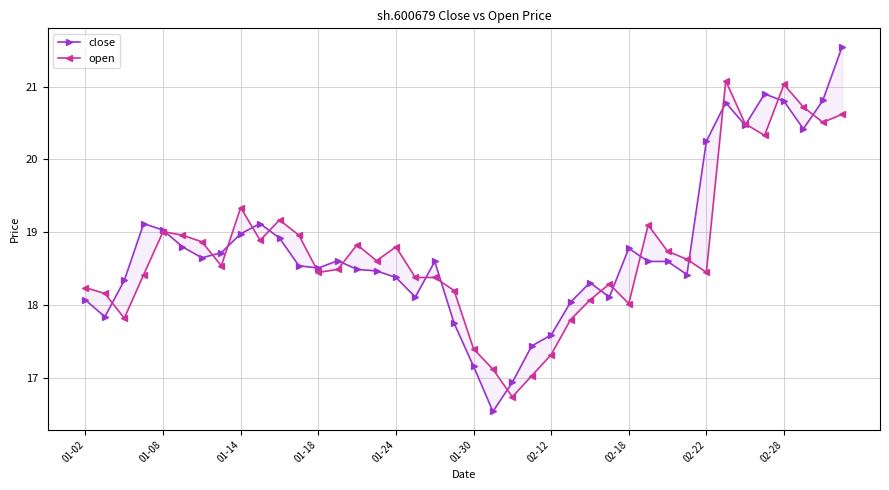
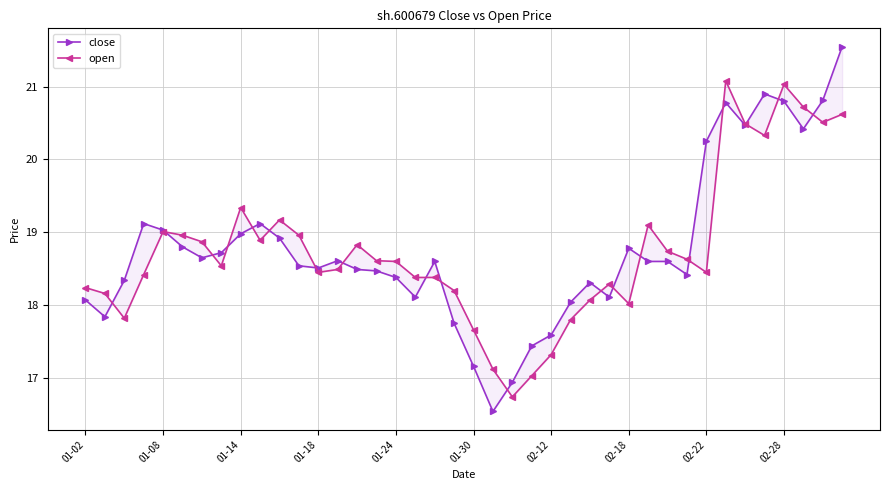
  {
    "open": {
      "01-18": 18.5,
-     "01-24": 18.8,
-     "01-30": 17.4,
+     "01-24": 18.6,
+     "01-30": 17.7,
      "02-12": 17.3,
      "02-18": 18.0,
      "02-22": 18.5
    }
  }
